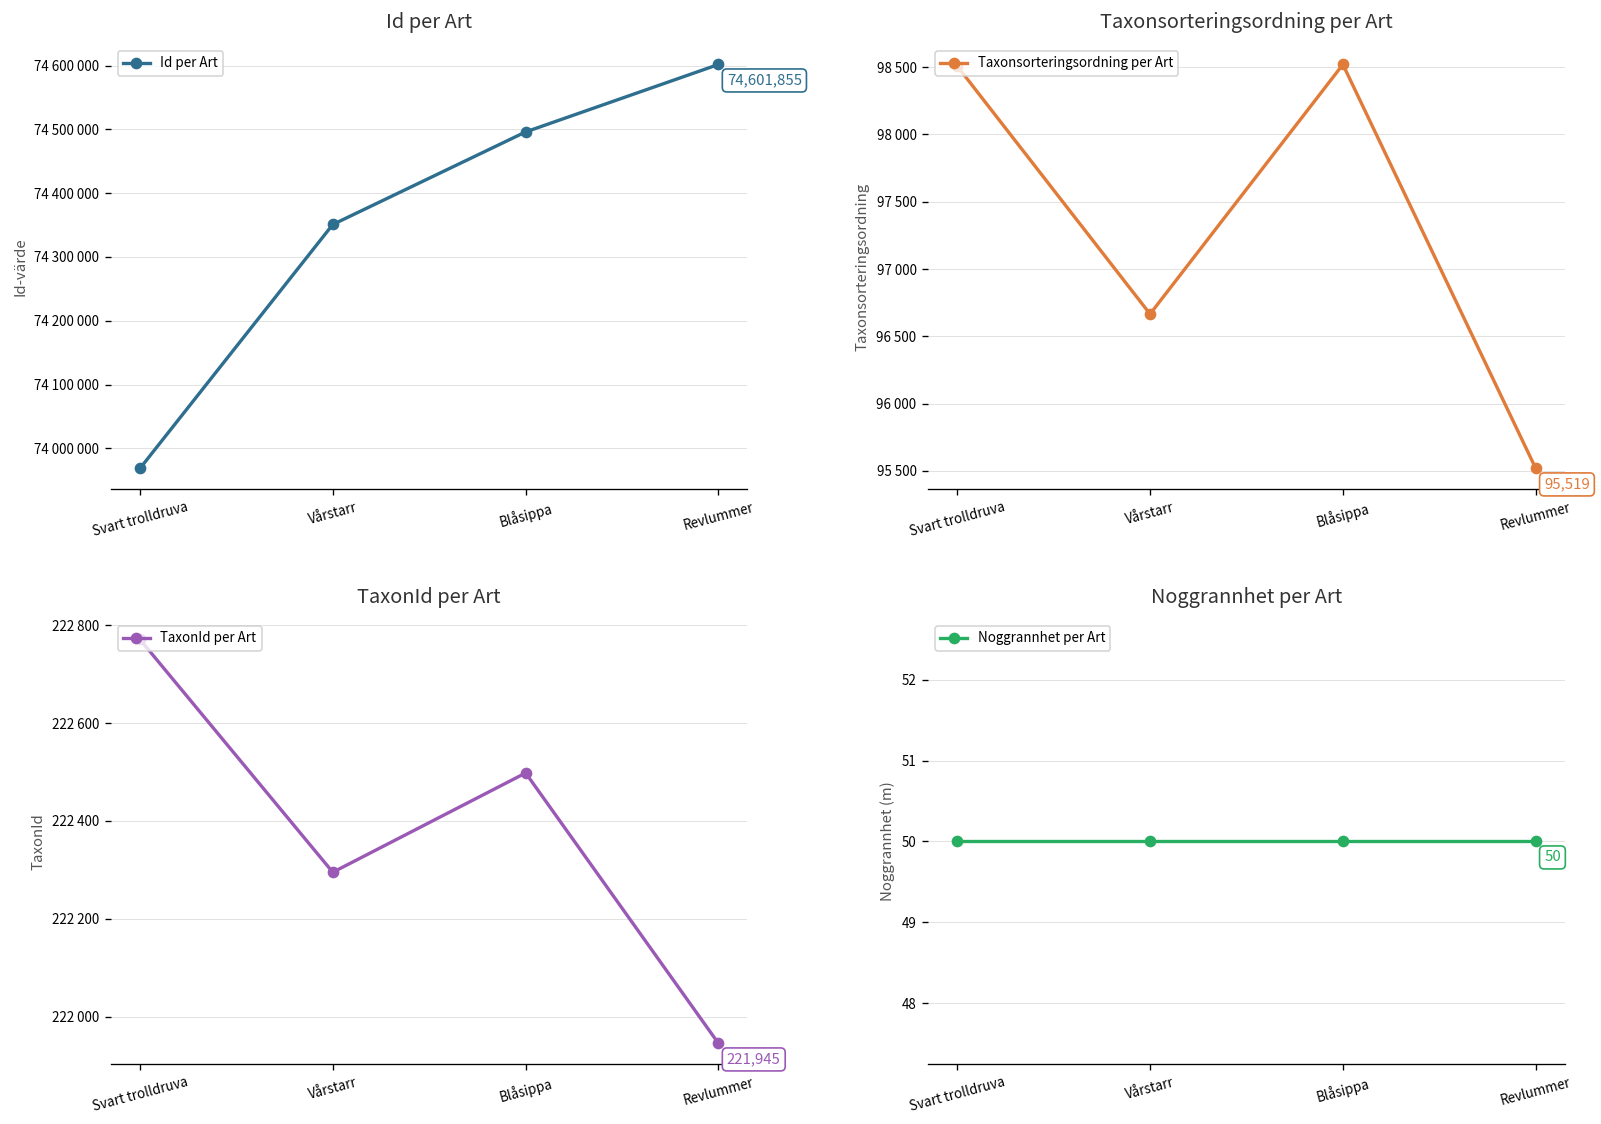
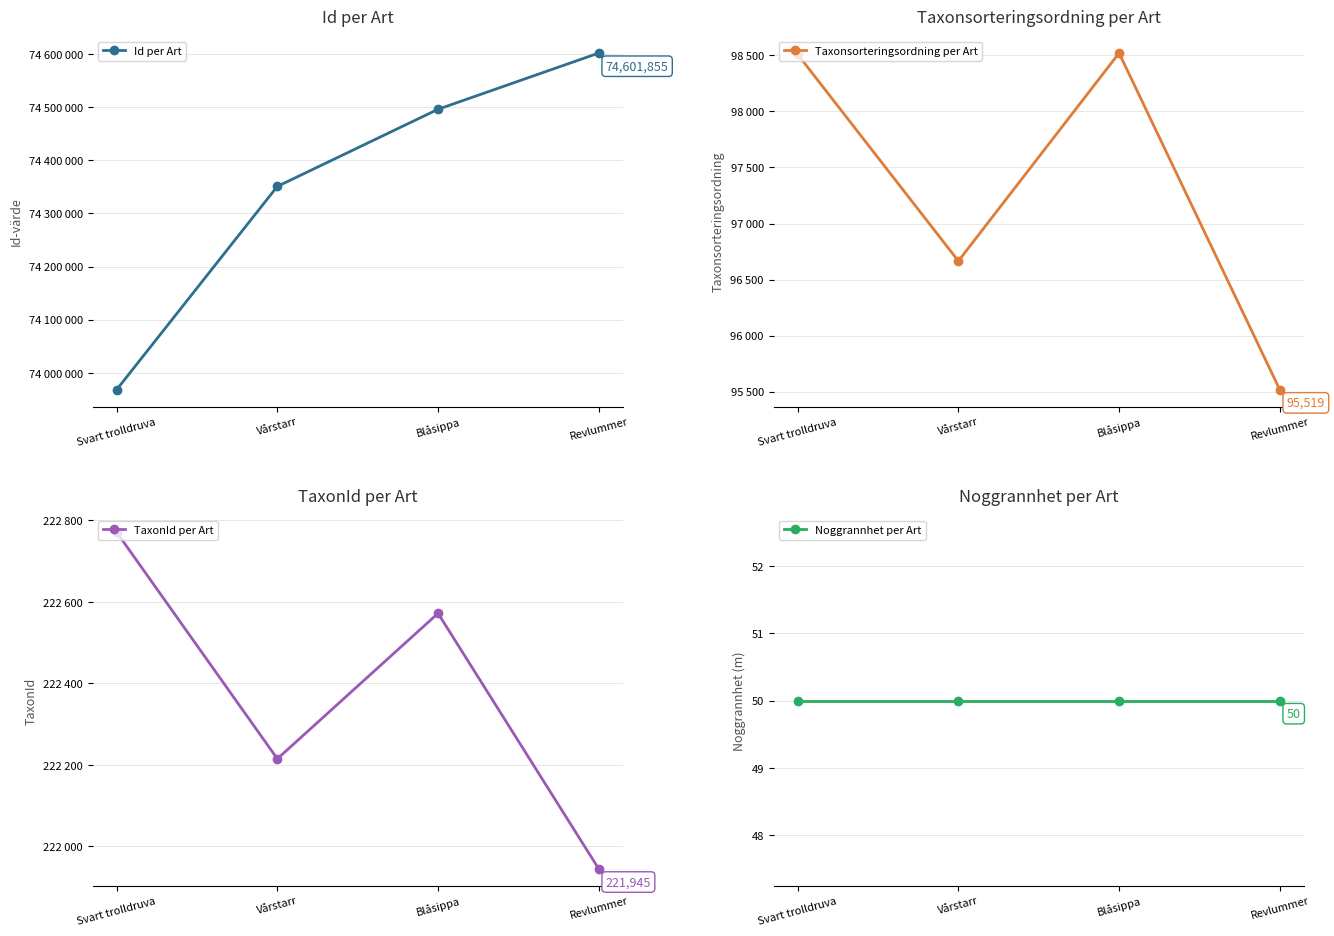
  {
    "Id per Art": {
      "Svart trolldruva": 73970000,
      "Vårstarr": 74350000,
      "Blåsippa": 74500000
    },
    "Taxonsorteringsordning per Art": {
      "Vårstarr": 96670,
      "Blåsippa": 98520
    },
    "TaxonId per Art": {
-     "Vårstarr": 222300,
-     "Blåsippa": 222500
+     "Vårstarr": 222220,
+     "Blåsippa": 222570
    },
    "Noggrannhet per Art": {
      "Svart trolldruva": 50.0,
      "Vårstarr": 50.0,
      "Blåsippa": 50.0
    }
  }
